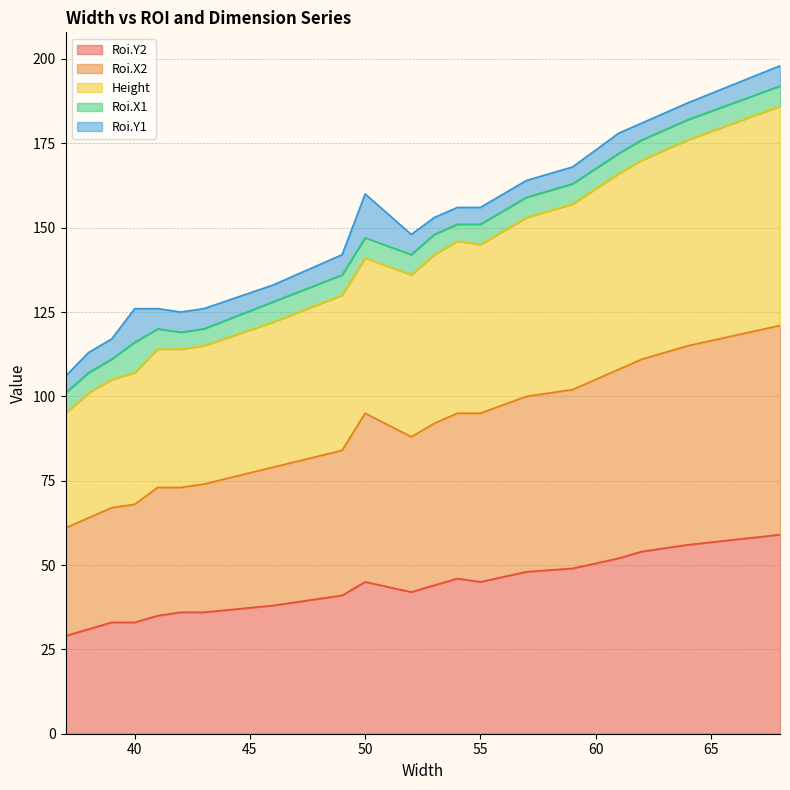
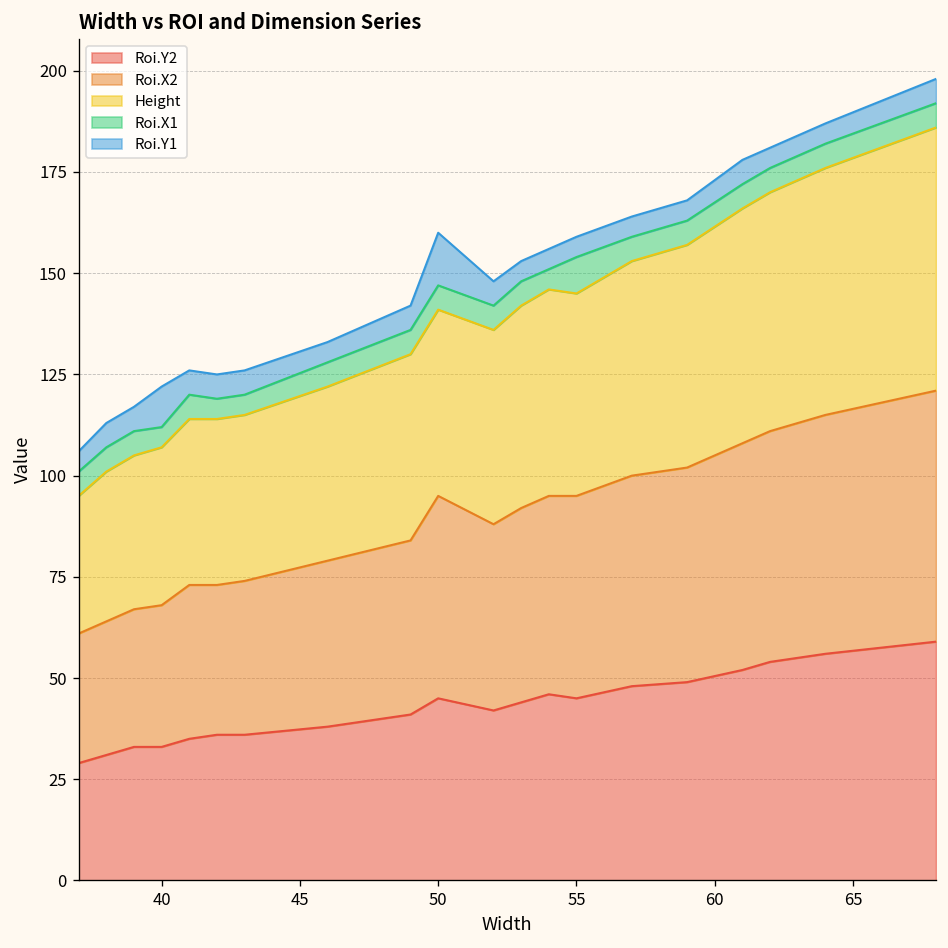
  {
    "Roi.X1": {
-     "40": 9,
+     "40": 5,
      "50": 6,
-     "55": 6
+     "55": 9
    },
    "Roi.Y1": {
      "40": 10,
      "50": 13,
      "55": 5
    }
  }
